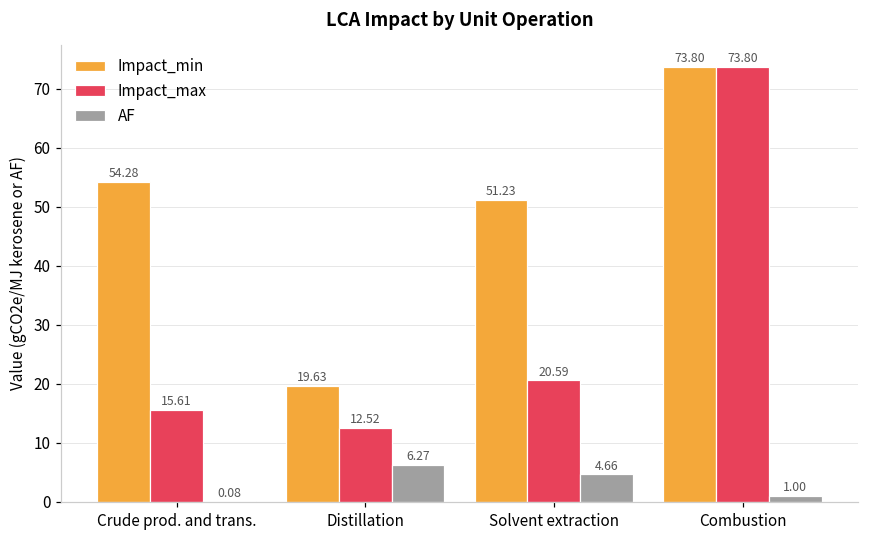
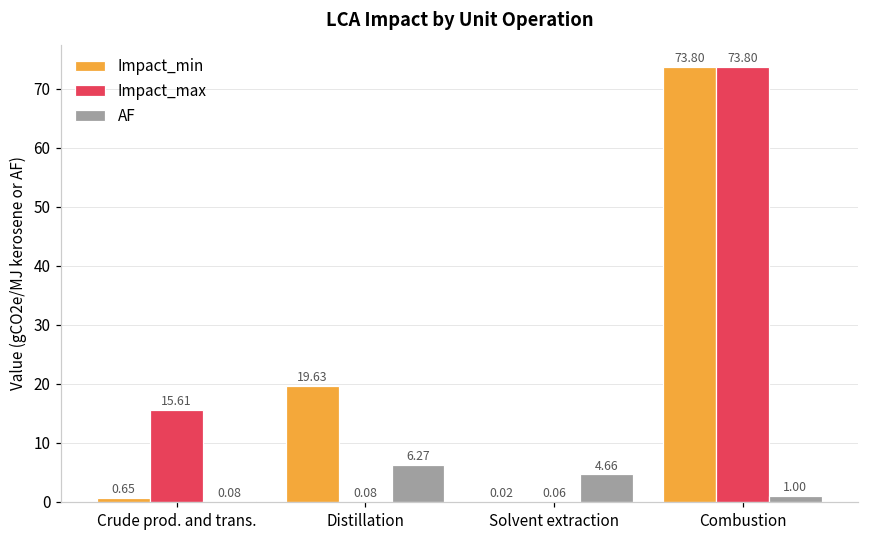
  {
    "Impact_min": {
-     "Crude prod. and trans.": 54.28,
+     "Crude prod. and trans.": 0.65,
      "Distillation": 19.63,
-     "Solvent extraction": 51.23,
+     "Solvent extraction": 0.02,
      "Combustion": 73.80
    },
    "Impact_max": {
      "Crude prod. and trans.": 15.61,
-     "Distillation": 12.52,
-     "Solvent extraction": 20.59,
+     "Distillation": 0.08,
+     "Solvent extraction": 0.06,
      "Combustion": 73.80
    },
    "AF": {
      "Crude prod. and trans.": 0.08,
      "Distillation": 6.27,
      "Solvent extraction": 4.66,
      "Combustion": 1.00
    }
  }
